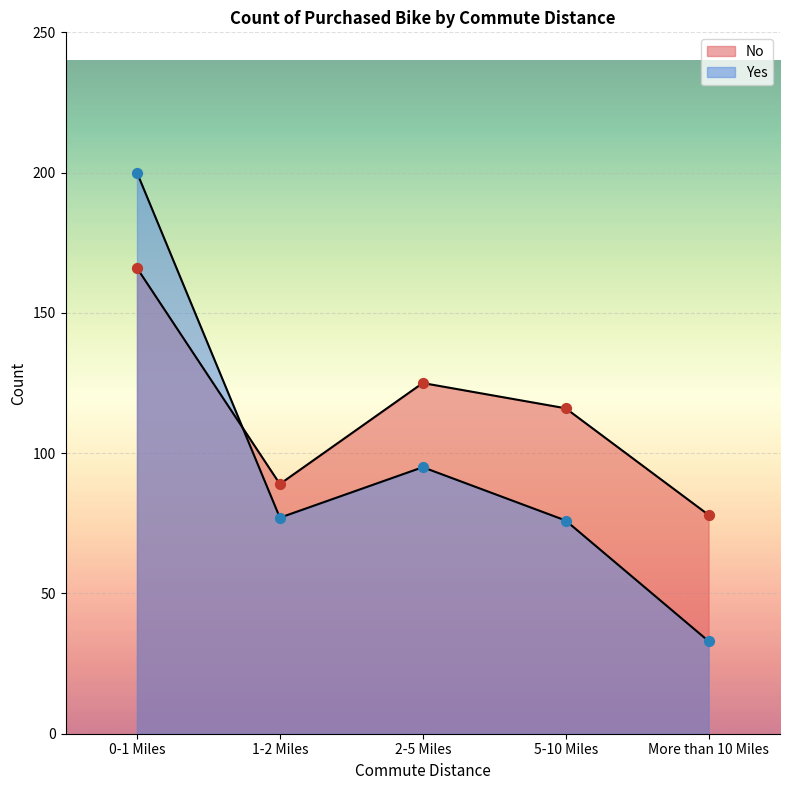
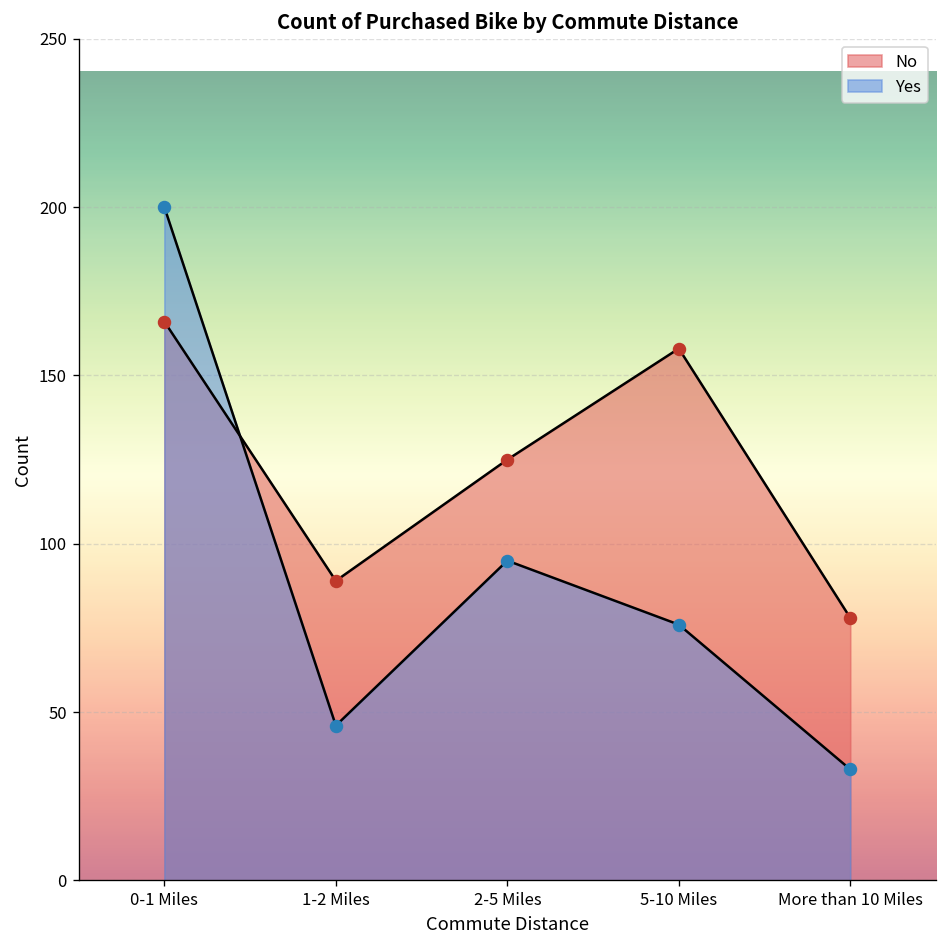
  {
    "No": {
      "0-1 Miles": 166,
      "1-2 Miles": 89,
      "2-5 Miles": 125,
-     "5-10 Miles": 116,
+     "5-10 Miles": 158,
      "More than 10 Miles": 78
    },
    "Yes": {
      "0-1 Miles": 200,
-     "1-2 Miles": 77,
+     "1-2 Miles": 46,
      "2-5 Miles": 95,
      "5-10 Miles": 76,
      "More than 10 Miles": 33
    }
  }
